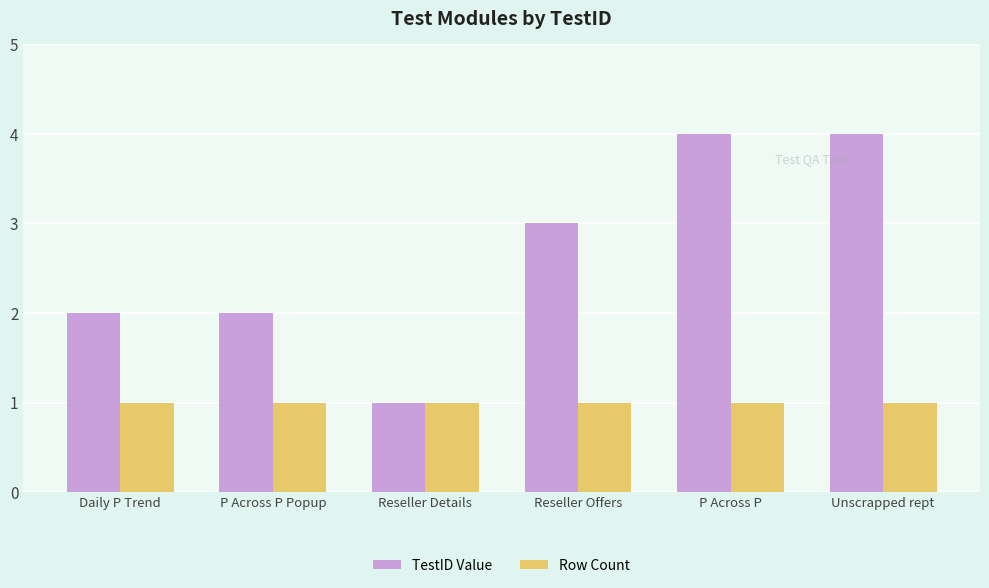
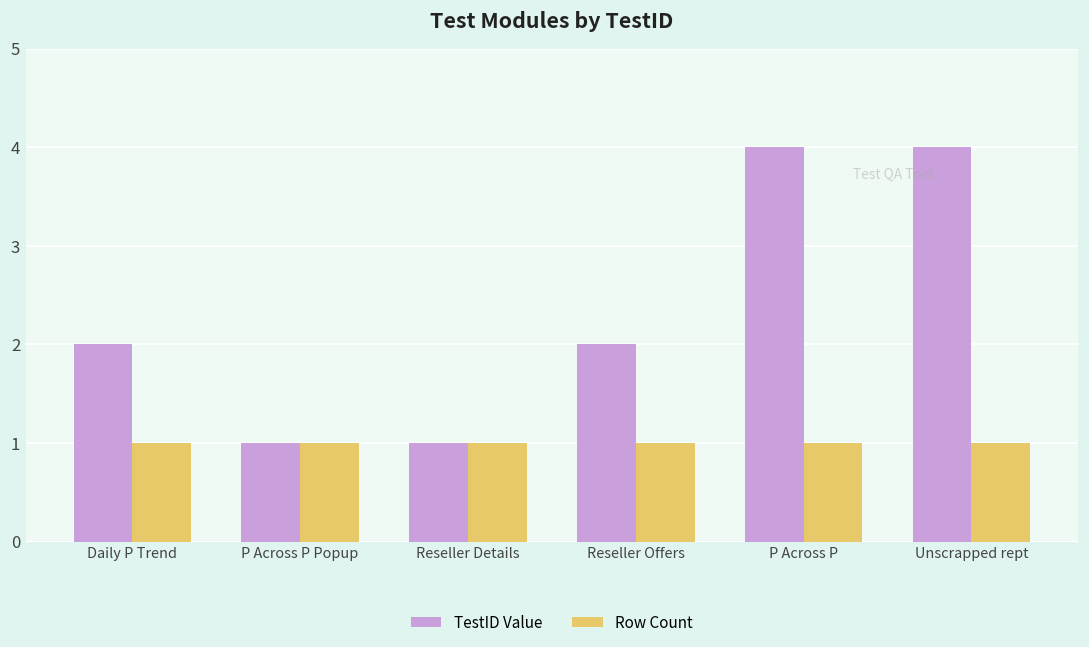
  {
    "TestID Value": {
      "Daily P Trend": 2,
-     "P Across P Popup": 2,
+     "P Across P Popup": 1,
      "Reseller Details": 1,
-     "Reseller Offers": 3,
+     "Reseller Offers": 2,
      "P Across P": 4,
      "Unscrapped rept": 4
    },
    "Row Count": {
      "Daily P Trend": 1,
      "P Across P Popup": 1,
      "Reseller Details": 1,
      "Reseller Offers": 1,
      "P Across P": 1,
      "Unscrapped rept": 1
    }
  }
